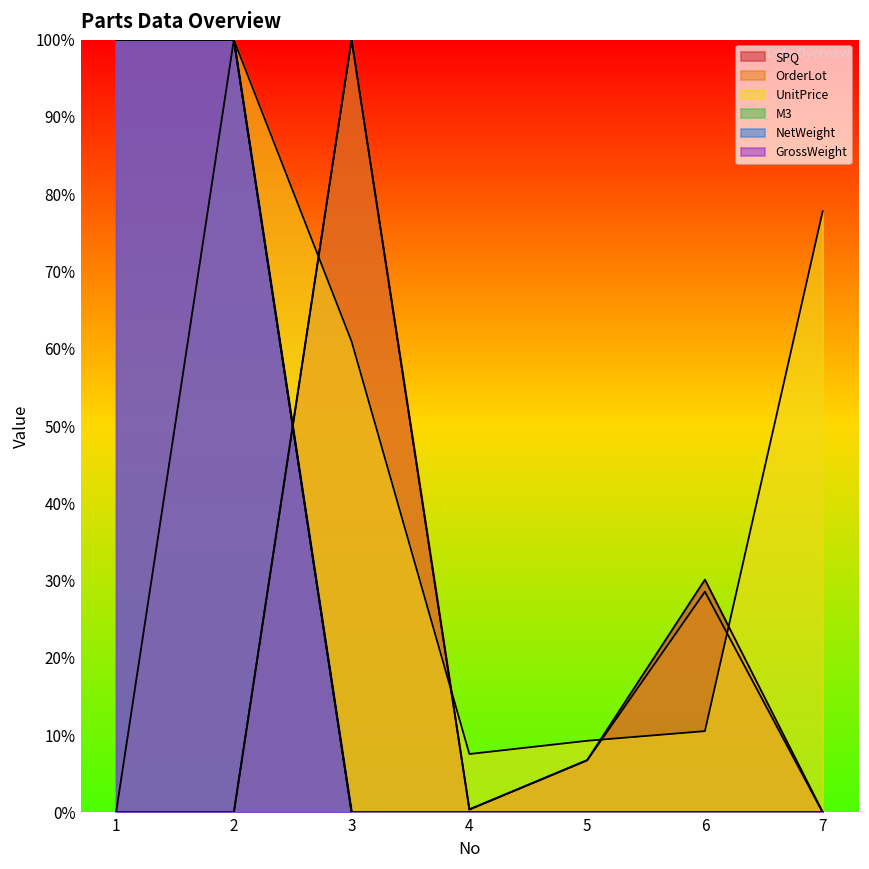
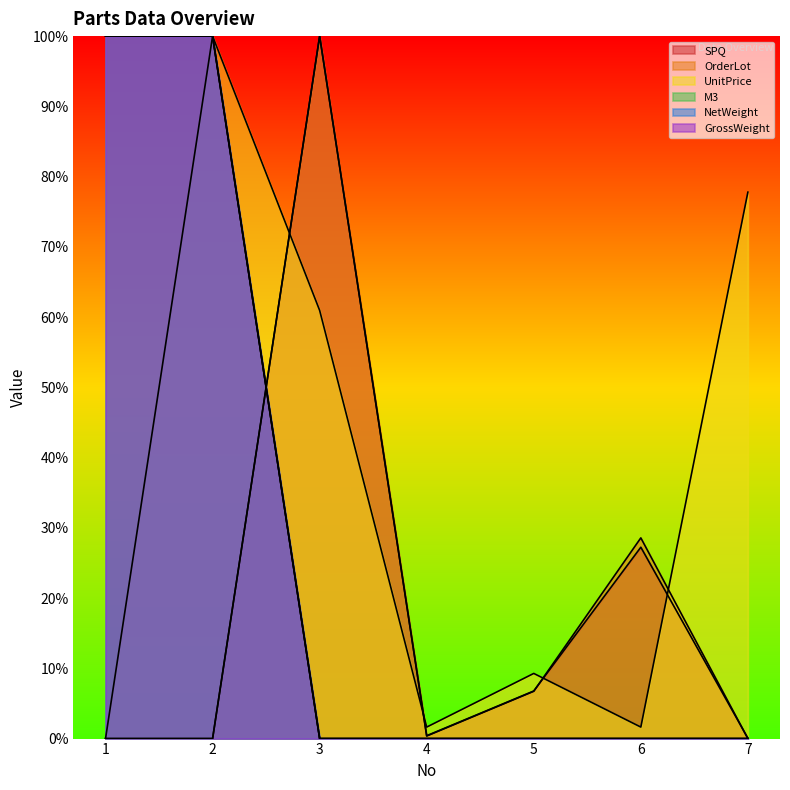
  {
    "SPQ": {
-     "6": "30%"
+     "6": "27%"
    },
    "OrderLot": {
      "6": "29%"
    },
    "UnitPrice": {
      "3": "61%",
-     "4": "8%",
+     "4": "2%",
      "5": "9%",
-     "6": "11%",
+     "6": "2%",
      "7": "78%"
    },
    "GrossWeight": {
      "1": "100%",
      "3": "0%",
      "4": "0%",
      "5": "0%",
      "6": "0%"
    }
  }
